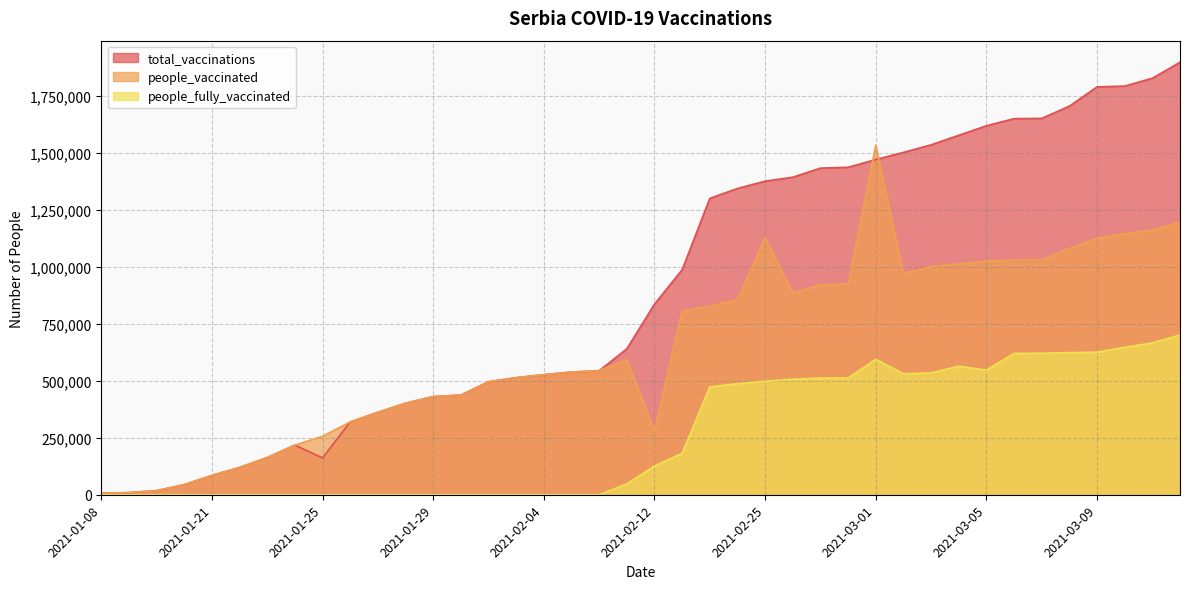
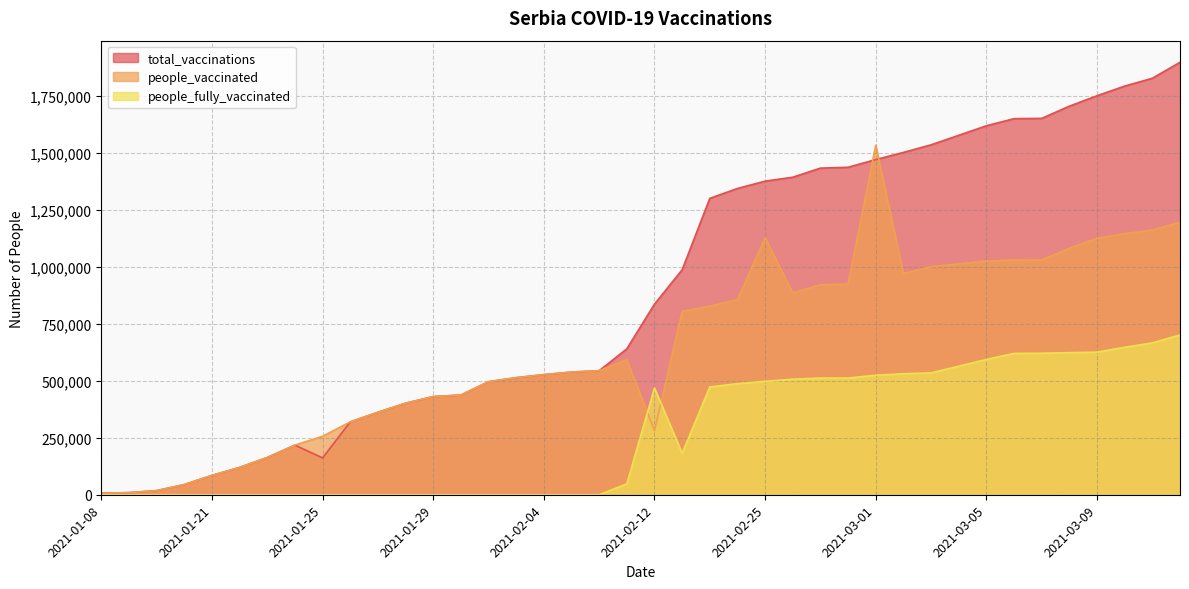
  {
    "total_vaccinations": {
      "2021-01-25": "160,000",
      "2021-02-12": "840,000",
      "2021-02-25": "1,380,000",
      "2021-03-01": "1,470,000",
      "2021-03-05": "1,620,000",
-     "2021-03-09": "1,790,000"
+     "2021-03-09": "1,750,000"
    },
    "people_vaccinated": {
      "2021-01-25": "260,000",
      "2021-02-12": "280,000",
      "2021-02-25": "1,130,000",
      "2021-03-01": "1,530,000",
      "2021-03-05": "1,030,000",
      "2021-03-09": "1,120,000"
    },
    "people_fully_vaccinated": {
      "2021-01-21": "0",
      "2021-01-25": "0",
      "2021-01-29": "0",
      "2021-02-04": "0",
-     "2021-02-12": "130,000",
+     "2021-02-12": "470,000",
      "2021-02-25": "500,000",
-     "2021-03-01": "590,000",
-     "2021-03-05": "550,000",
+     "2021-03-01": "520,000",
+     "2021-03-05": "590,000",
      "2021-03-09": "630,000"
    }
  }
